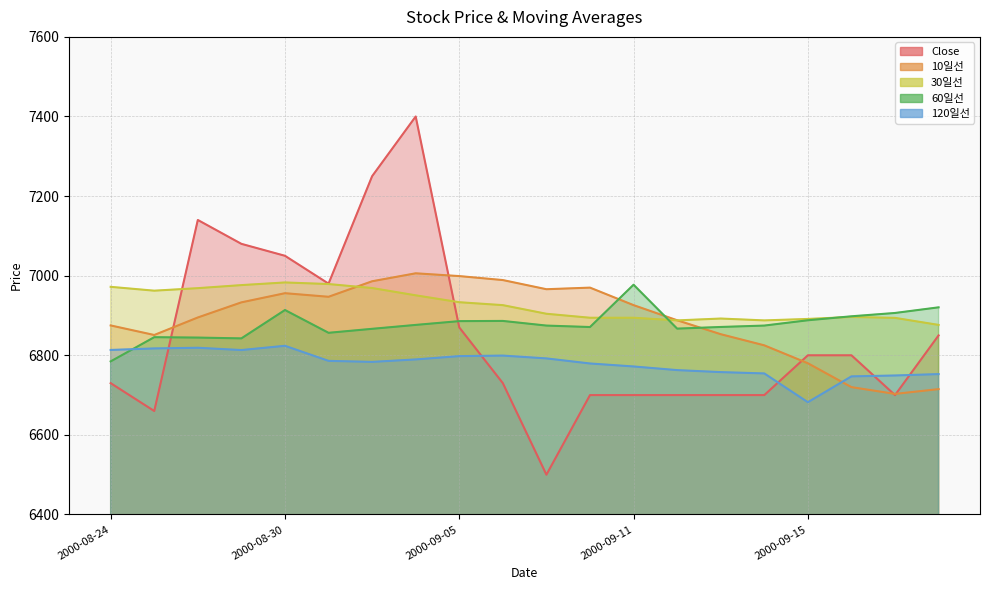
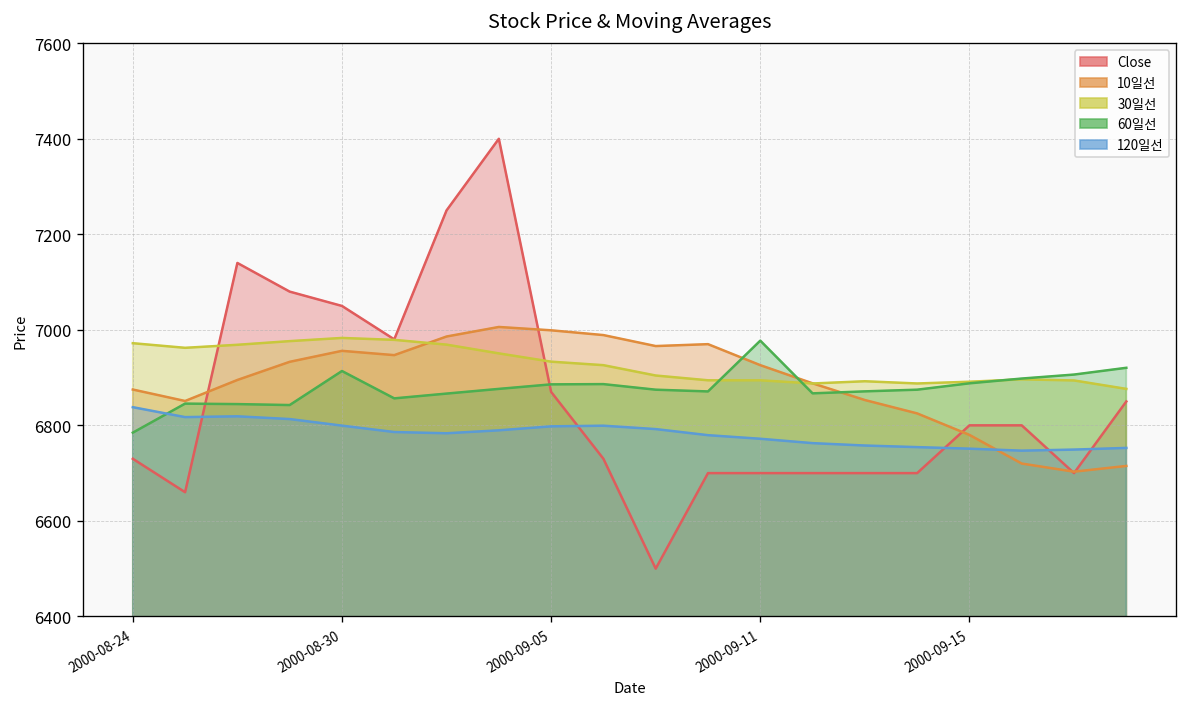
  {
    "60일선": {
      "2000-08-24": 6780,
      "2000-08-30": 6910,
      "2000-09-05": 6890,
      "2000-09-11": 6980
    },
    "120일선": {
-     "2000-08-24": 6810,
-     "2000-08-30": 6820,
+     "2000-08-24": 6840,
+     "2000-08-30": 6800,
      "2000-09-05": 6800,
      "2000-09-11": 6770,
-     "2000-09-15": 6680
+     "2000-09-15": 6750
    }
  }
